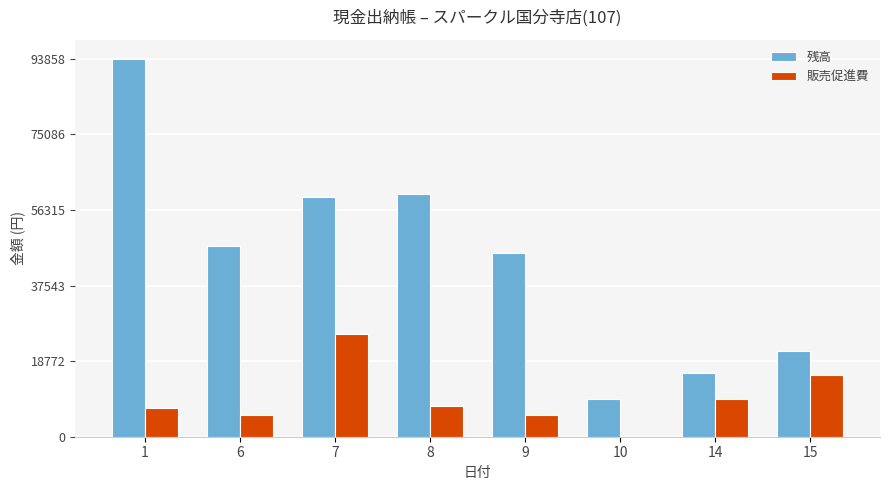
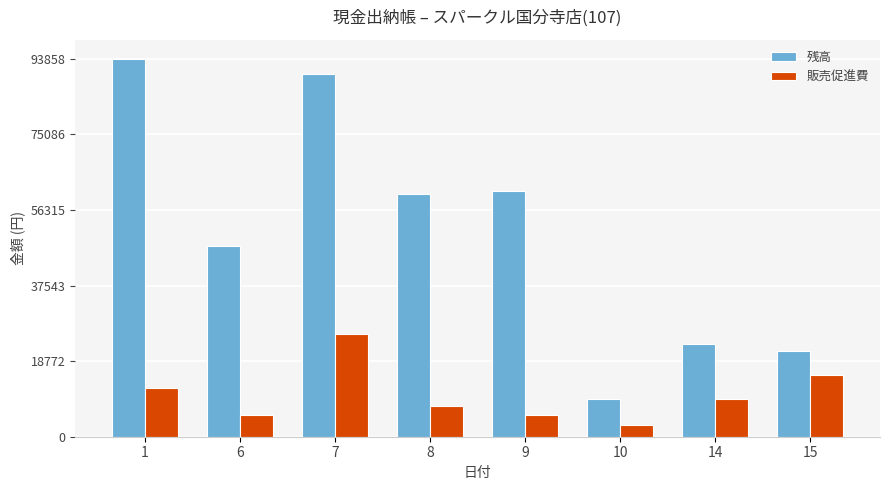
  {
    "残高": {
      "1": 94000,
      "6": 47000,
-     "7": 59000,
+     "7": 90000,
      "8": 60000,
-     "9": 46000,
+     "9": 61000,
      "10": 9000,
-     "14": 16000,
+     "14": 23000,
      "15": 21000
    },
    "販売促進費": {
-     "1": 7000,
+     "1": 12000,
      "6": 5000,
      "7": 26000,
      "8": 8000,
      "9": 5000,
-     "10": 0,
+     "10": 3000,
      "14": 9000,
      "15": 15000
    }
  }
